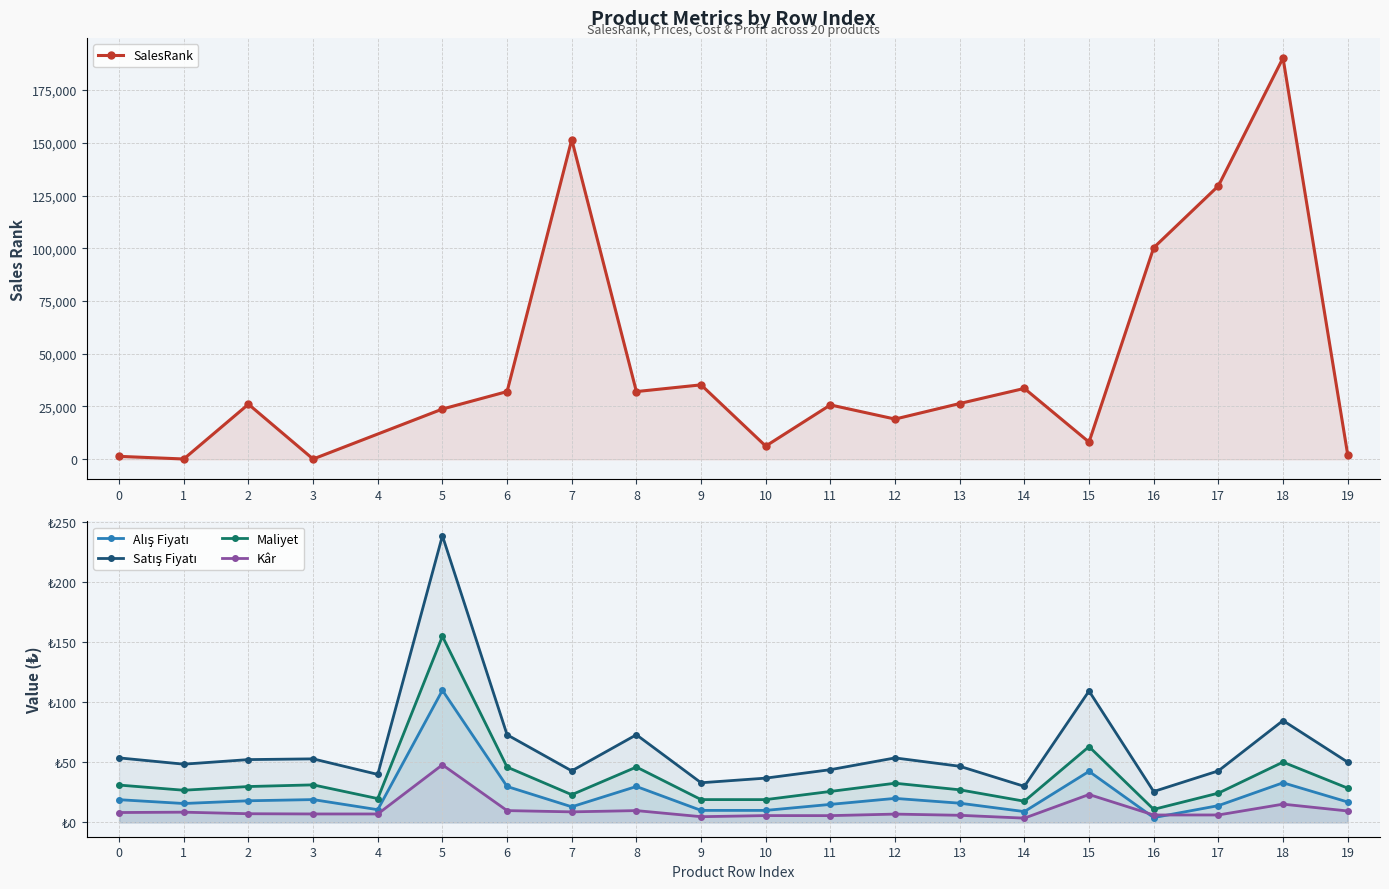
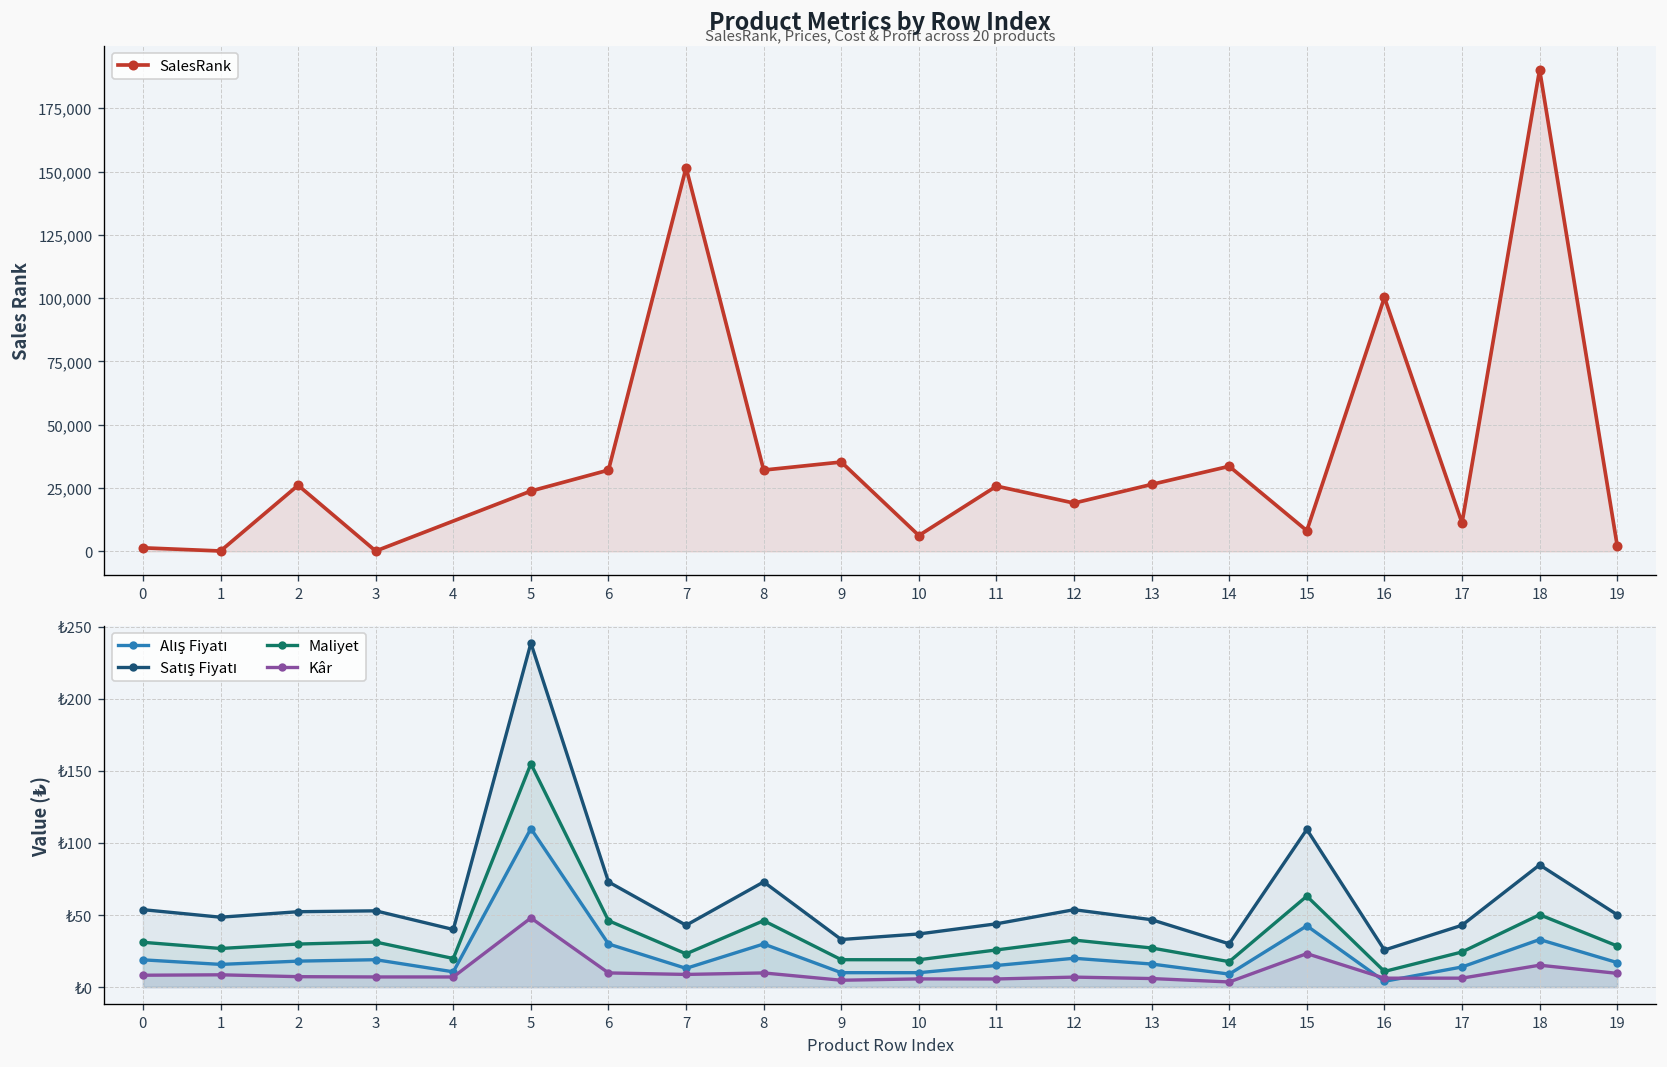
  {
    "Product Metrics by Row Index": {
      "0": "1,000",
      "1": "0",
      "2": "26,000",
      "3": "0",
      "5": "24,000",
      "6": "32,000",
      "7": "152,000",
      "8": "32,000",
      "9": "35,000",
      "10": "6,000",
      "11": "26,000",
      "12": "19,000",
      "13": "26,000",
      "14": "34,000",
      "15": "8,000",
      "16": "100,000",
-     "17": "130,000",
+     "17": "11,000",
      "18": "190,000",
      "19": "2,000"
    }
  }
